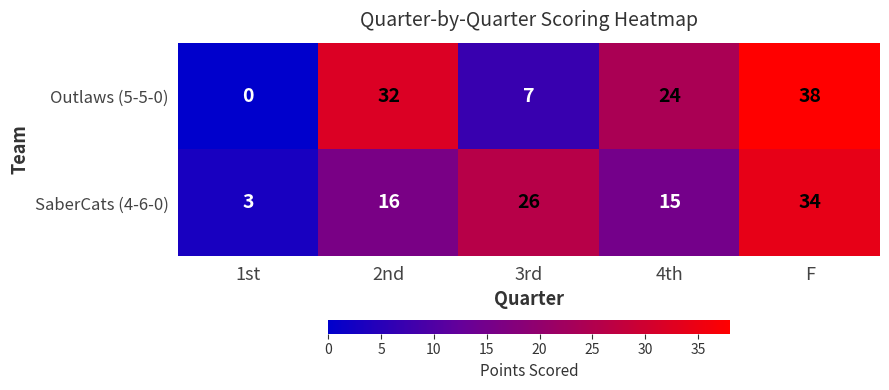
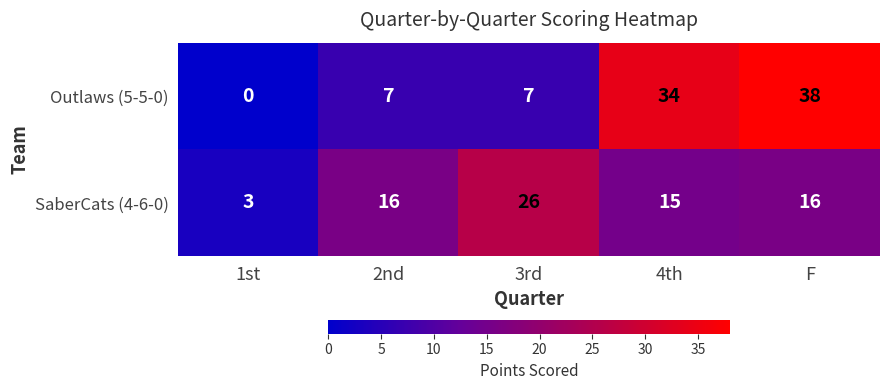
  {
    "Outlaws (5-5-0)": {
      "1st": 0,
-     "2nd": 32,
+     "2nd": 7,
      "3rd": 7,
-     "4th": 24,
+     "4th": 34,
      "F": 38
    },
    "SaberCats (4-6-0)": {
      "1st": 3,
      "2nd": 16,
      "3rd": 26,
      "4th": 15,
-     "F": 34
+     "F": 16
    }
  }
